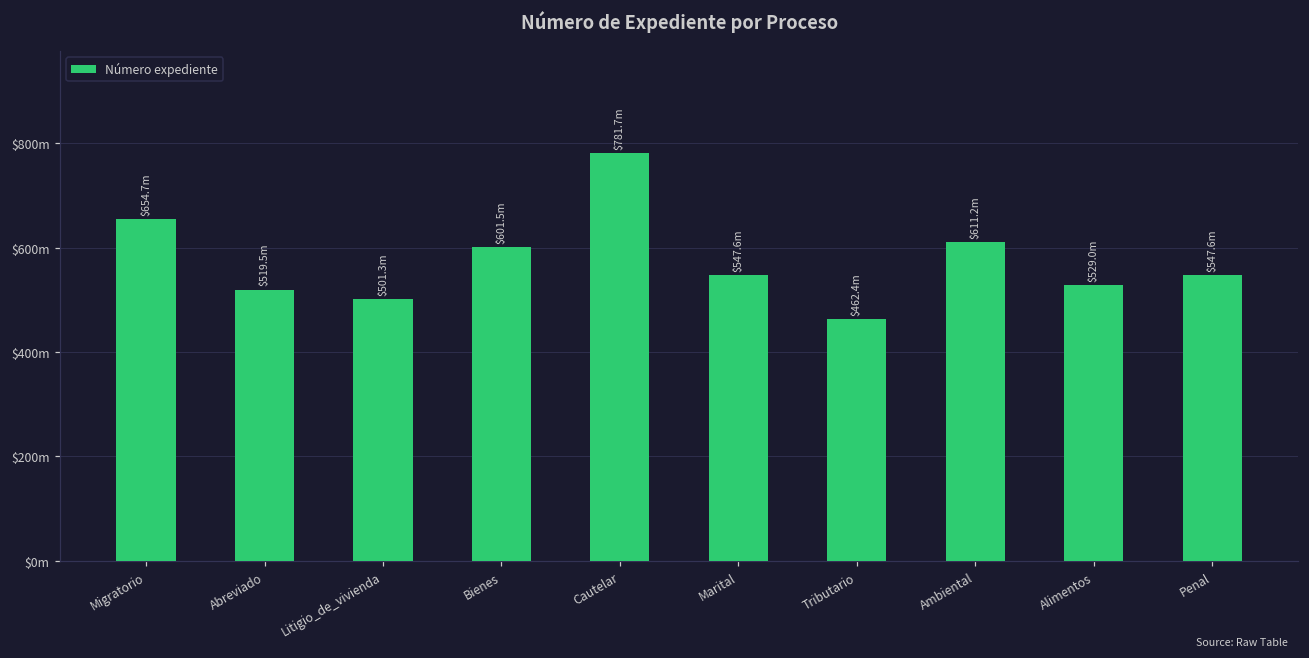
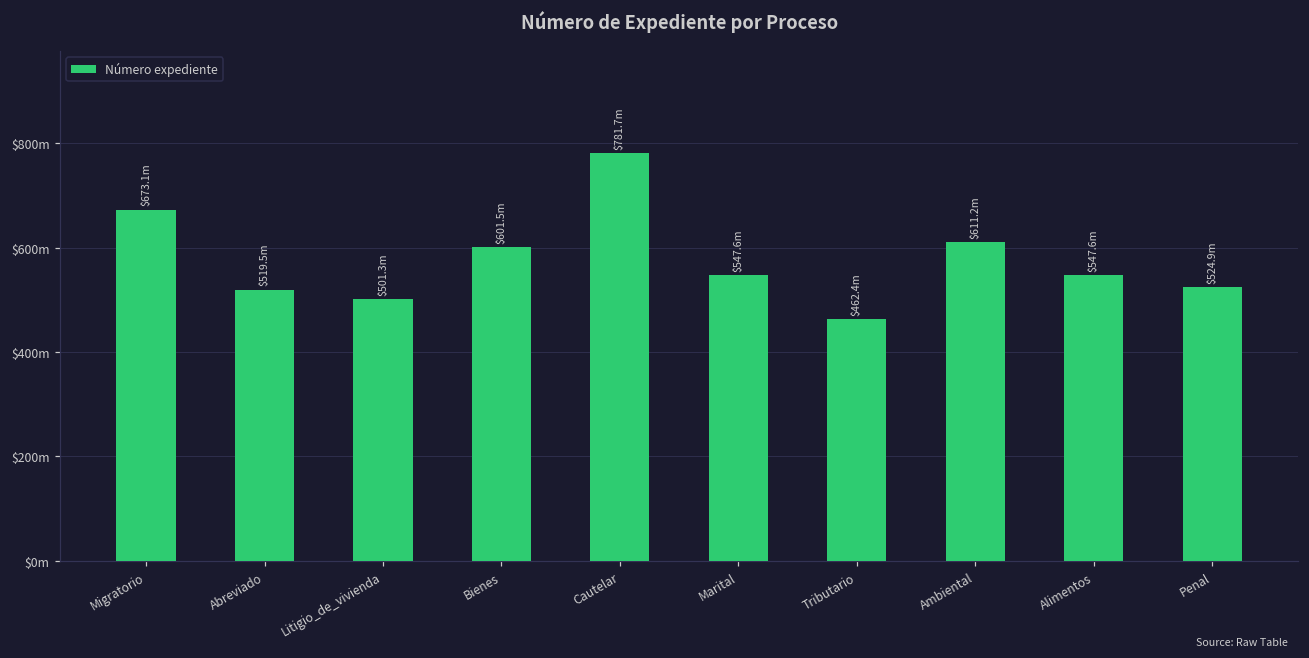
  {
-   "Migratorio": "$654.7m",
+   "Migratorio": "$673.1m",
    "Abreviado": "$519.5m",
    "Litigio_de_vivienda": "$501.3m",
    "Bienes": "$601.5m",
    "Cautelar": "$781.7m",
    "Marital": "$547.6m",
    "Tributario": "$462.4m",
    "Ambiental": "$611.2m",
-   "Alimentos": "$529.0m",
-   "Penal": "$547.6m"
+   "Alimentos": "$547.6m",
+   "Penal": "$524.9m"
  }
